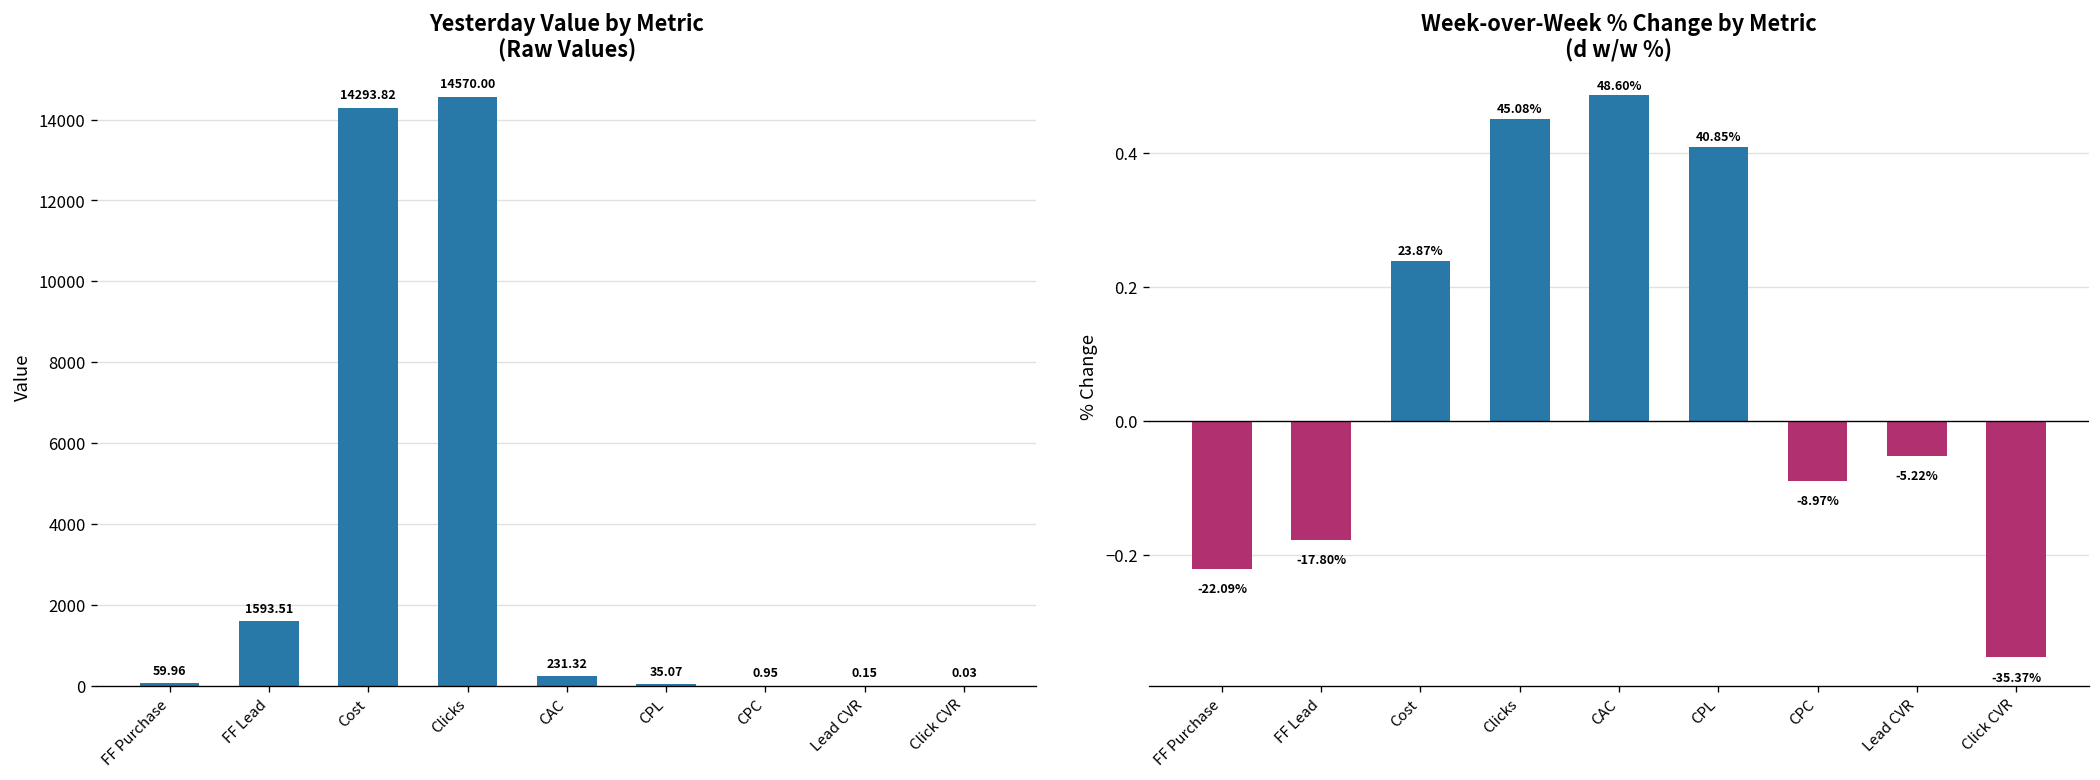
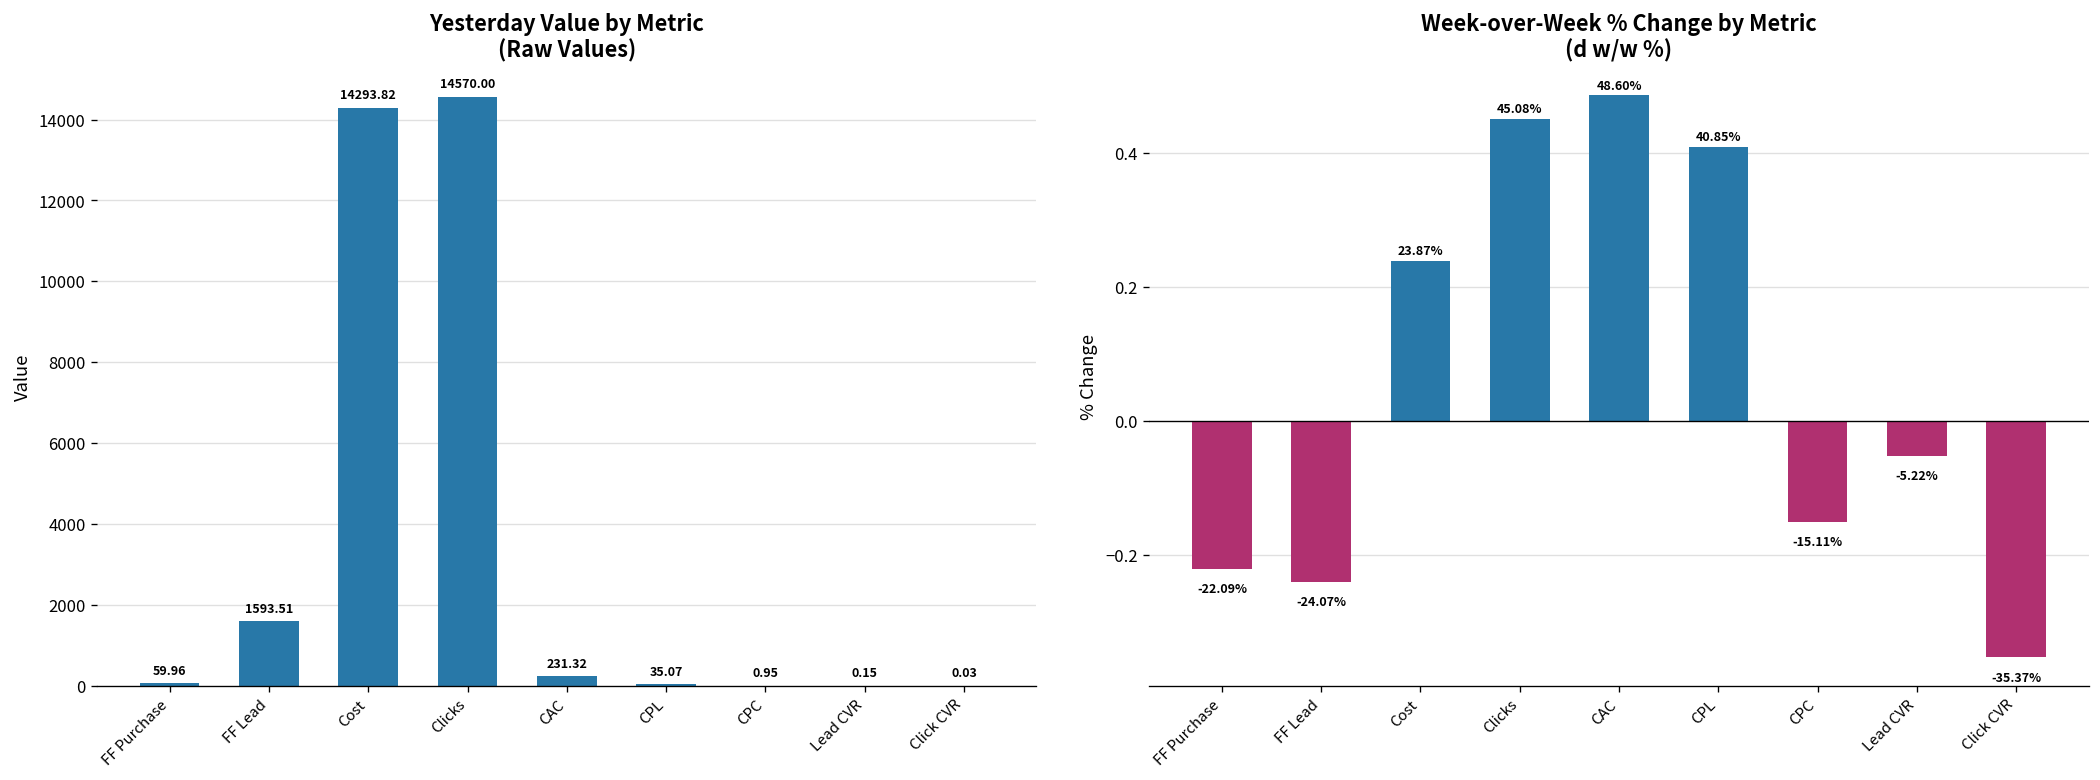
  {
    "Yesterday Value by Metric (Raw Values)": {
      "FF Purchase": "59.96",
      "FF Lead": "1593.51",
      "Cost": "14293.82",
      "Clicks": "14570.00",
      "CAC": "231.32",
      "CPL": "35.07",
      "CPC": "0.95",
      "Lead CVR": "0.15",
      "Click CVR": "0.03"
    },
    "Week-over-Week % Change by Metric (d w/w %)": {
      "FF Purchase": "-22.09%",
-     "FF Lead": "-17.80%",
+     "FF Lead": "-24.07%",
      "Cost": "23.87%",
      "Clicks": "45.08%",
      "CAC": "48.60%",
      "CPL": "40.85%",
-     "CPC": "-8.97%",
+     "CPC": "-15.11%",
      "Lead CVR": "-5.22%",
      "Click CVR": "-35.37%"
    }
  }
